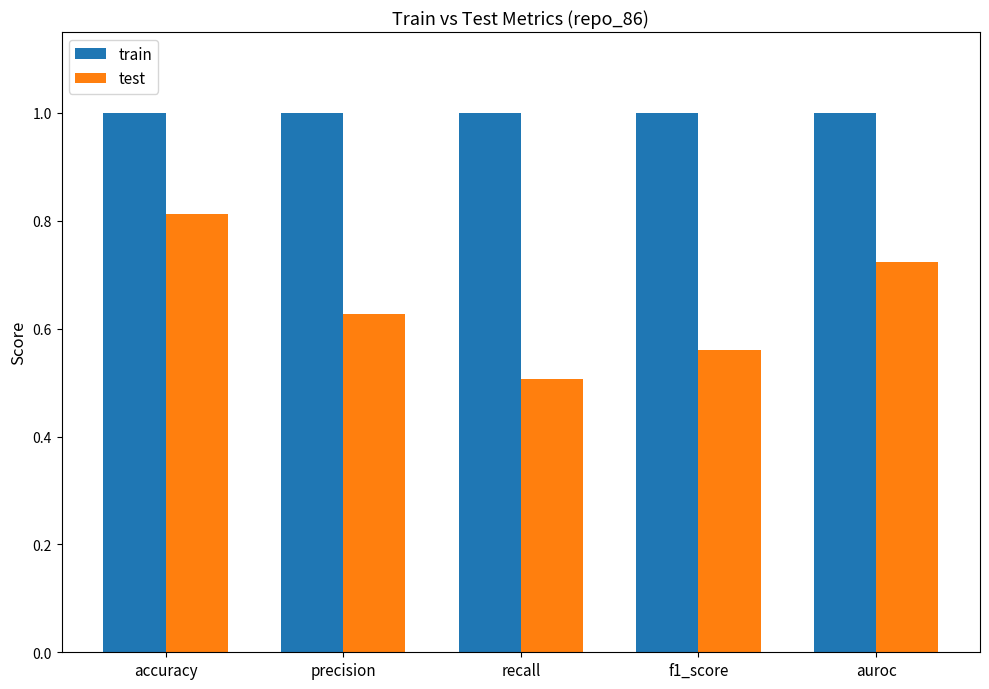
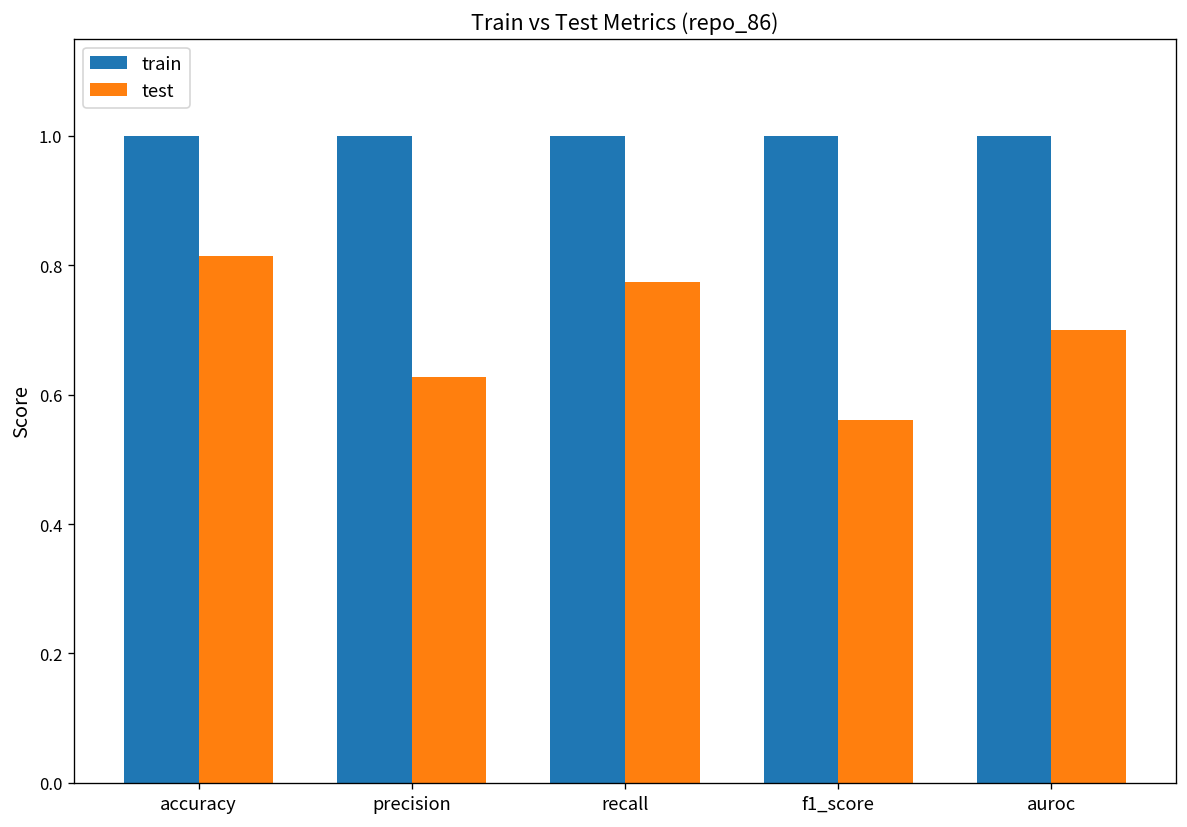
  {
    "train": {
      "accuracy": 1.00,
      "precision": 1.00,
      "recall": 1.00,
      "f1_score": 1.00,
      "auroc": 1.00
    },
    "test": {
      "accuracy": 0.81,
      "precision": 0.63,
-     "recall": 0.51,
+     "recall": 0.77,
      "f1_score": 0.56,
-     "auroc": 0.72
+     "auroc": 0.70
    }
  }
